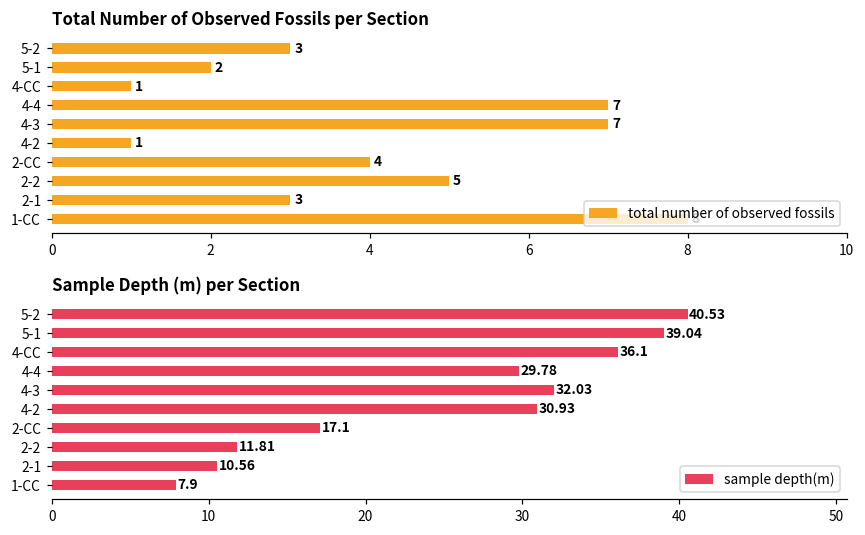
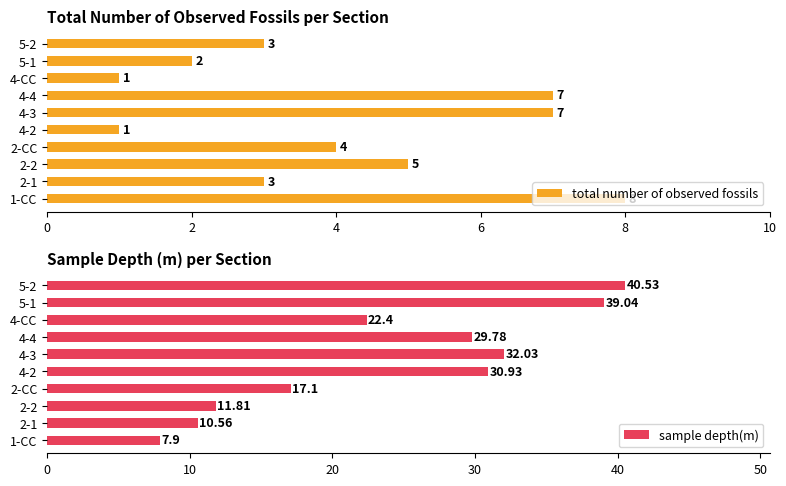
  {
    "Total Number of Observed Fossils per Section": {
      "5-2": 3,
      "5-1": 2,
      "4-CC": 1,
      "4-4": 7,
      "4-3": 7,
      "4-2": 1,
      "2-CC": 4,
      "2-2": 5,
      "2-1": 3
    },
    "Sample Depth (m) per Section": {
      "5-2": 40.53,
      "5-1": 39.04,
-     "4-CC": 36.1,
+     "4-CC": 22.4,
      "4-4": 29.78,
      "4-3": 32.03,
      "4-2": 30.93,
      "2-CC": 17.1,
      "2-2": 11.81,
      "2-1": 10.56,
      "1-CC": 7.9
    }
  }
